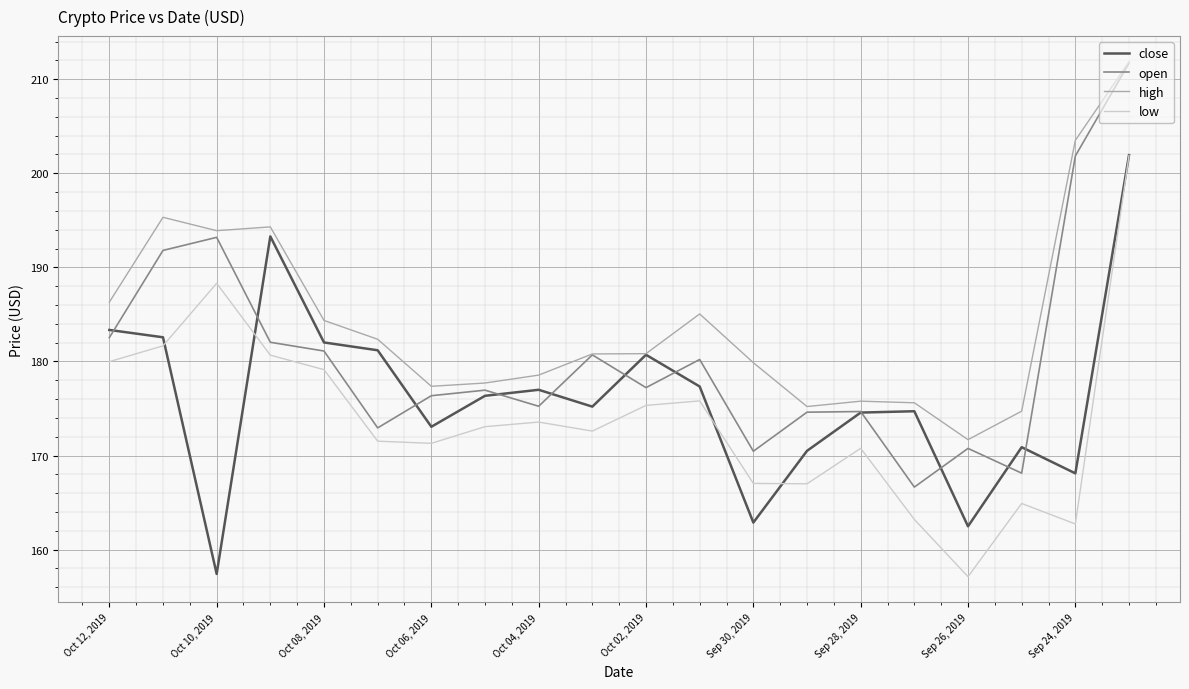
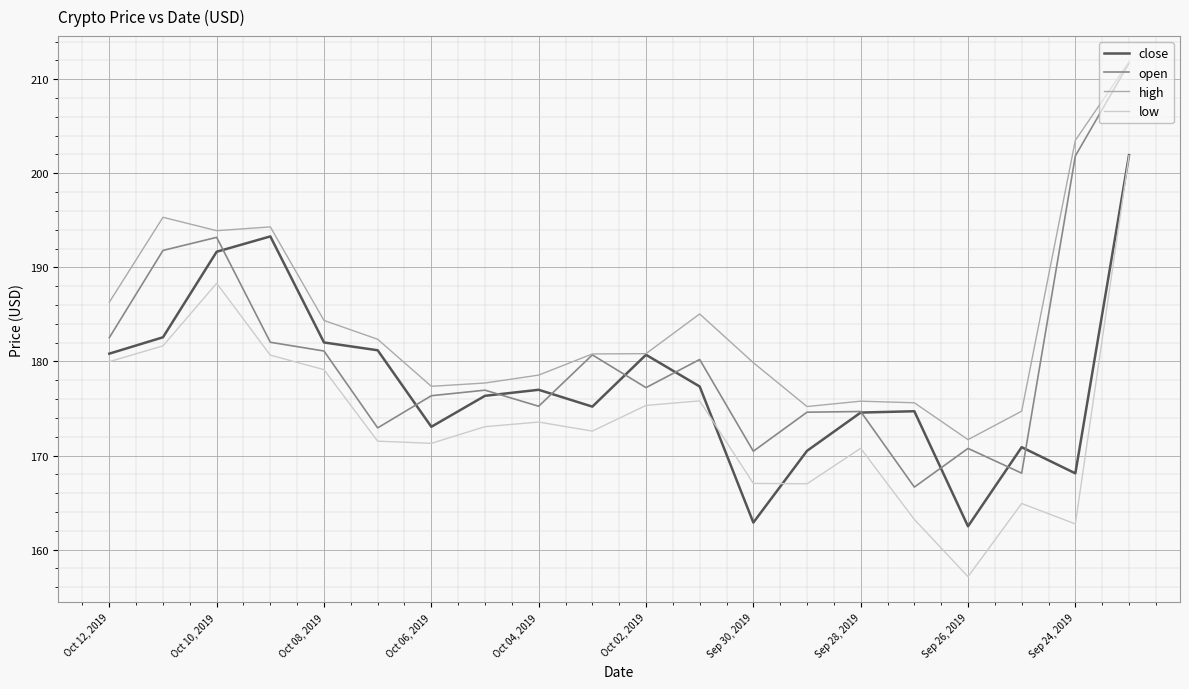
  {
    "close": {
-     "Oct 12, 2019": 183,
-     "Oct 10, 2019": 157,
+     "Oct 12, 2019": 181,
+     "Oct 10, 2019": 192,
      "Oct 08, 2019": 182,
      "Oct 06, 2019": 173,
      "Oct 04, 2019": 177,
      "Sep 30, 2019": 163,
      "Sep 26, 2019": 162,
      "Sep 24, 2019": 168
    }
  }
